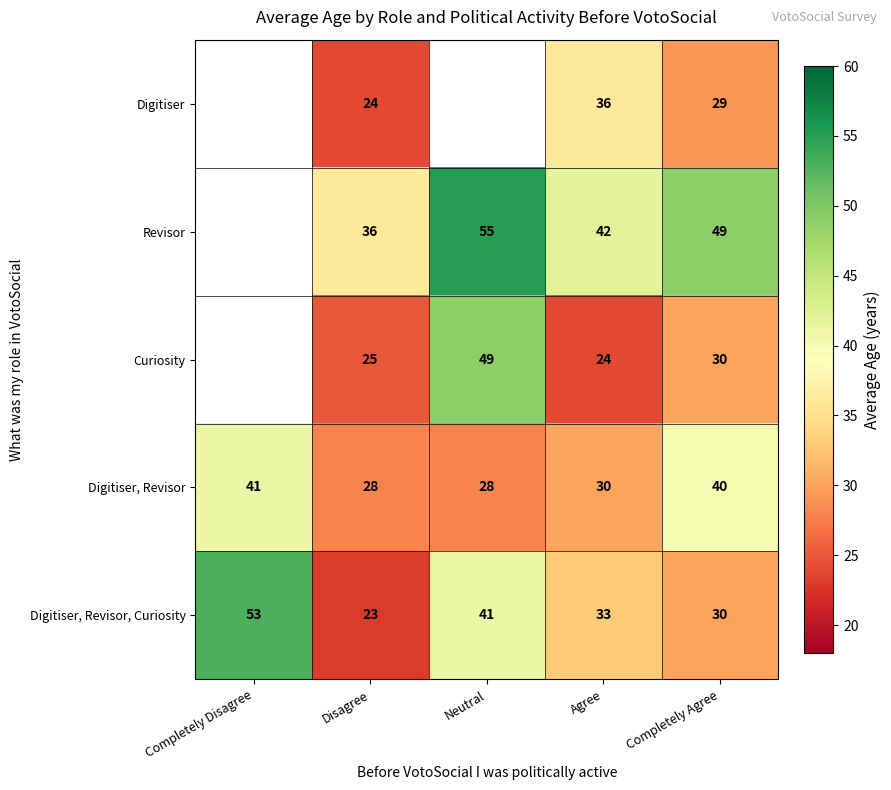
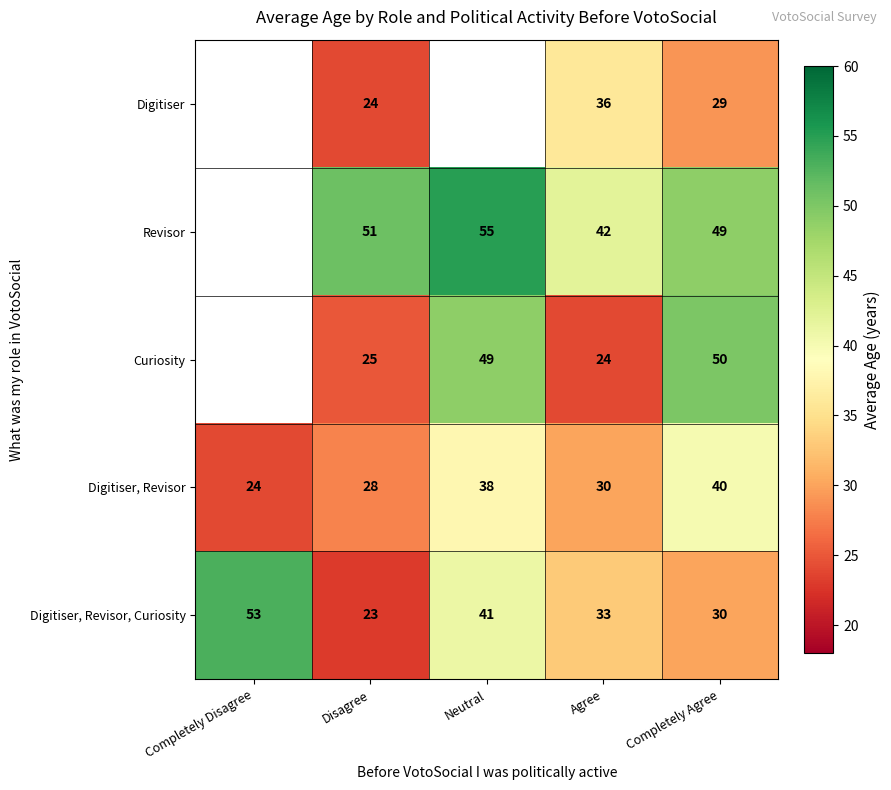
  {
    "Digitiser": {
      "Disagree": 24,
      "Agree": 36,
      "Completely Agree": 29
    },
    "Revisor": {
-     "Disagree": 36,
+     "Disagree": 51,
      "Neutral": 55,
      "Agree": 42,
      "Completely Agree": 49
    },
    "Curiosity": {
      "Disagree": 25,
      "Neutral": 49,
      "Agree": 24,
-     "Completely Agree": 30
+     "Completely Agree": 50
    },
    "Digitiser, Revisor": {
-     "Completely Disagree": 41,
+     "Completely Disagree": 24,
      "Disagree": 28,
-     "Neutral": 28,
+     "Neutral": 38,
      "Agree": 30,
      "Completely Agree": 40
    },
    "Digitiser, Revisor, Curiosity": {
      "Completely Disagree": 53,
      "Disagree": 23,
      "Neutral": 41,
      "Agree": 33,
      "Completely Agree": 30
    }
  }
